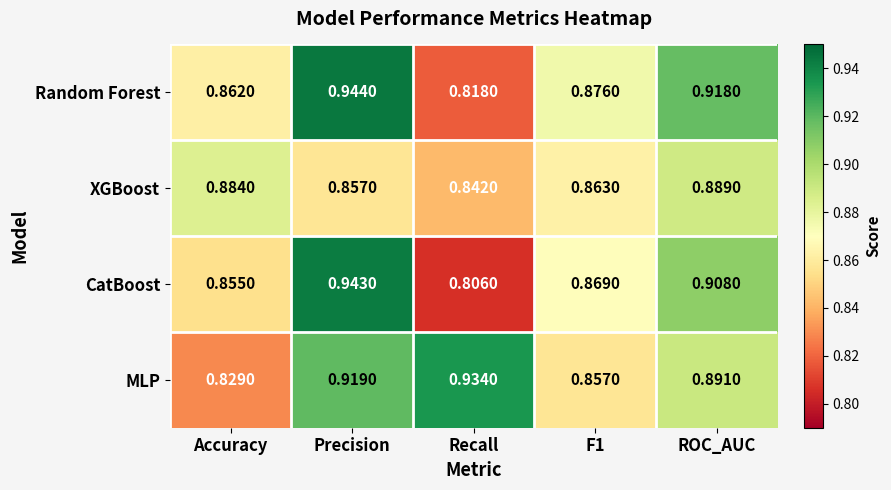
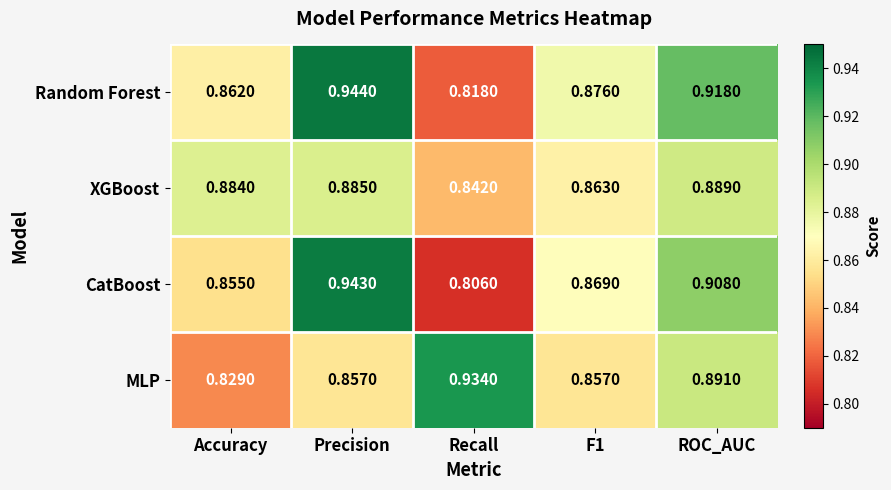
  {
    "Random Forest": {
      "Accuracy": 0.8620,
      "Precision": 0.9440,
      "Recall": 0.8180,
      "F1": 0.8760,
      "ROC_AUC": 0.9180
    },
    "XGBoost": {
      "Accuracy": 0.8840,
-     "Precision": 0.8570,
+     "Precision": 0.8850,
      "Recall": 0.8420,
      "F1": 0.8630,
      "ROC_AUC": 0.8890
    },
    "CatBoost": {
      "Accuracy": 0.8550,
      "Precision": 0.9430,
      "Recall": 0.8060,
      "F1": 0.8690,
      "ROC_AUC": 0.9080
    },
    "MLP": {
      "Accuracy": 0.8290,
-     "Precision": 0.9190,
+     "Precision": 0.8570,
      "Recall": 0.9340,
      "F1": 0.8570,
      "ROC_AUC": 0.8910
    }
  }
